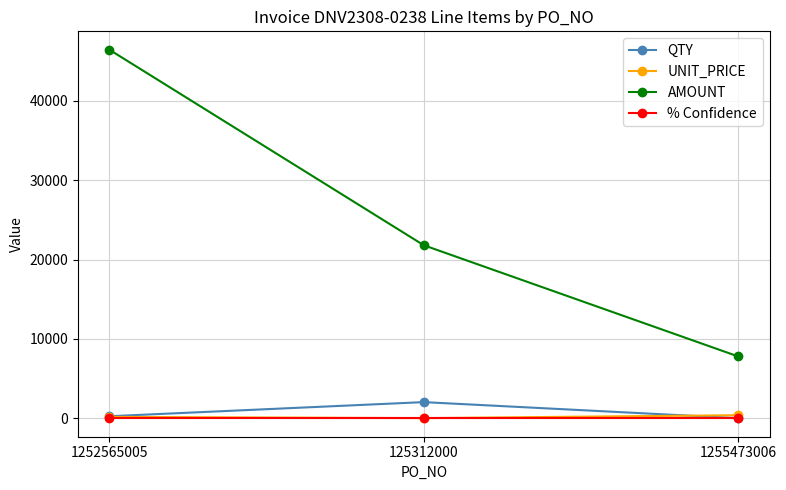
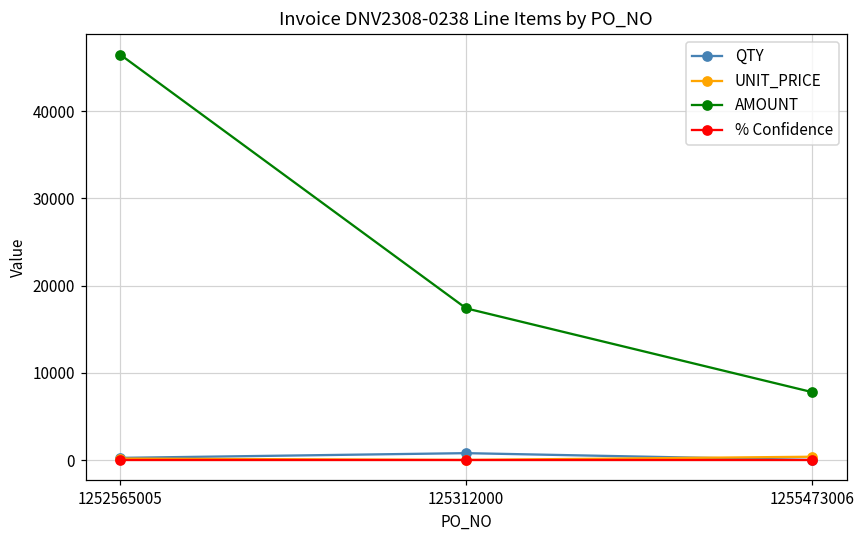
  {
    "QTY": {
-     "125312000": 2000
+     "125312000": 1000
    },
    "UNIT_PRICE": {
      "1255473006": 0
    },
    "AMOUNT": {
      "1252565005": 46000,
-     "125312000": 22000,
+     "125312000": 17000,
      "1255473006": 8000
    }
  }
